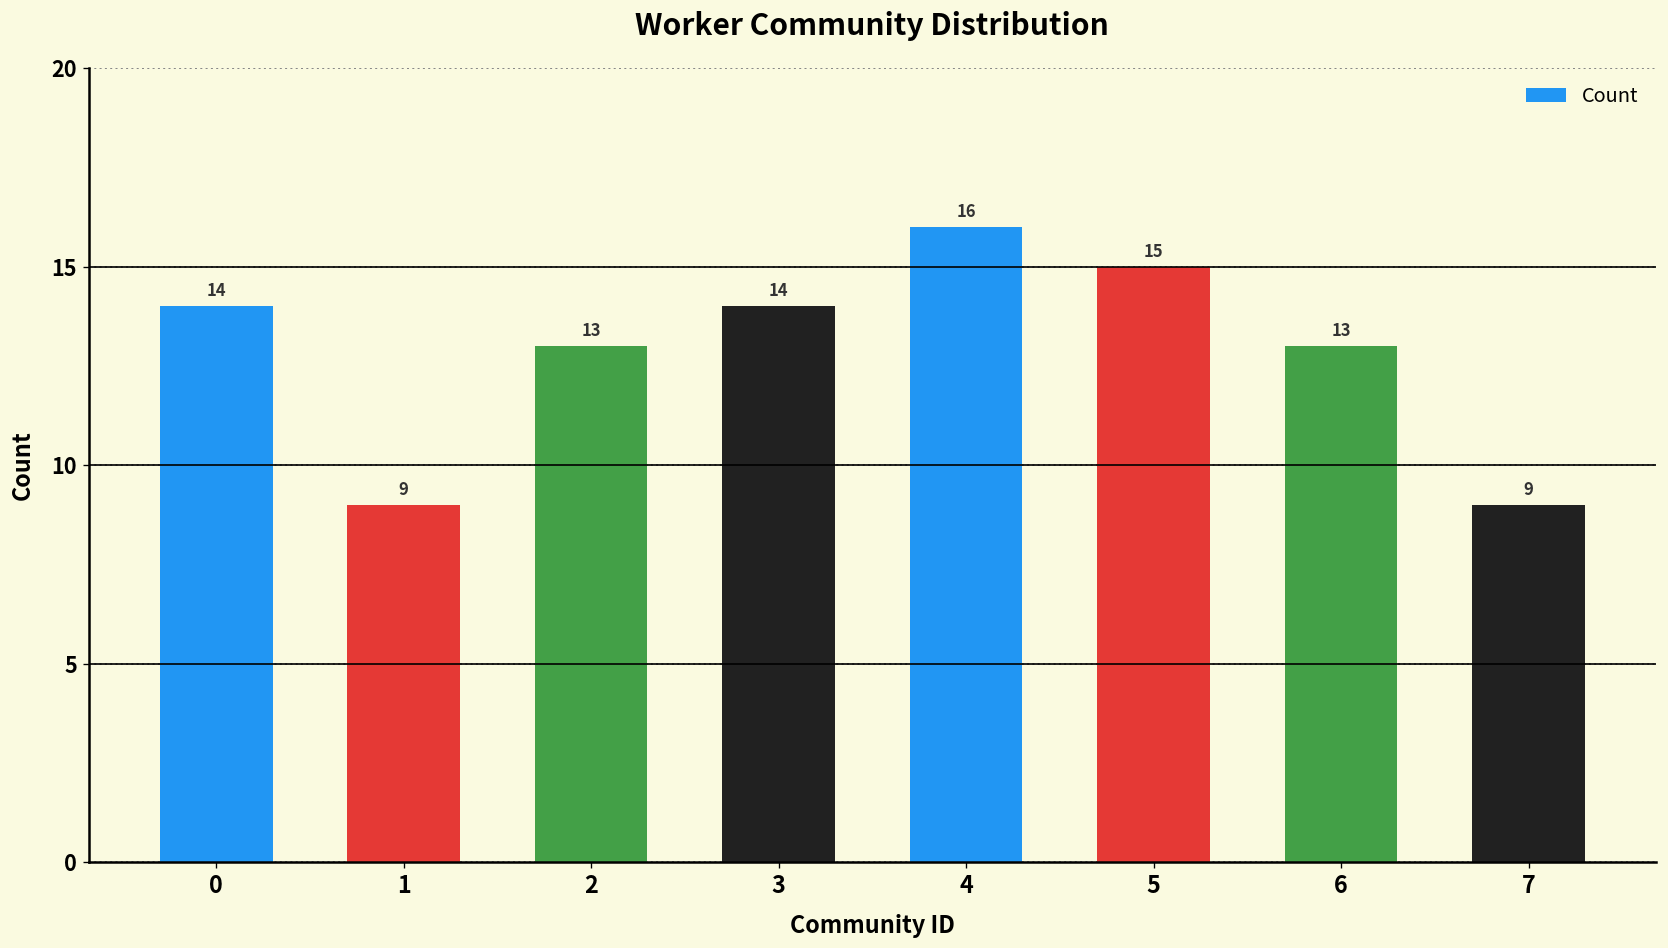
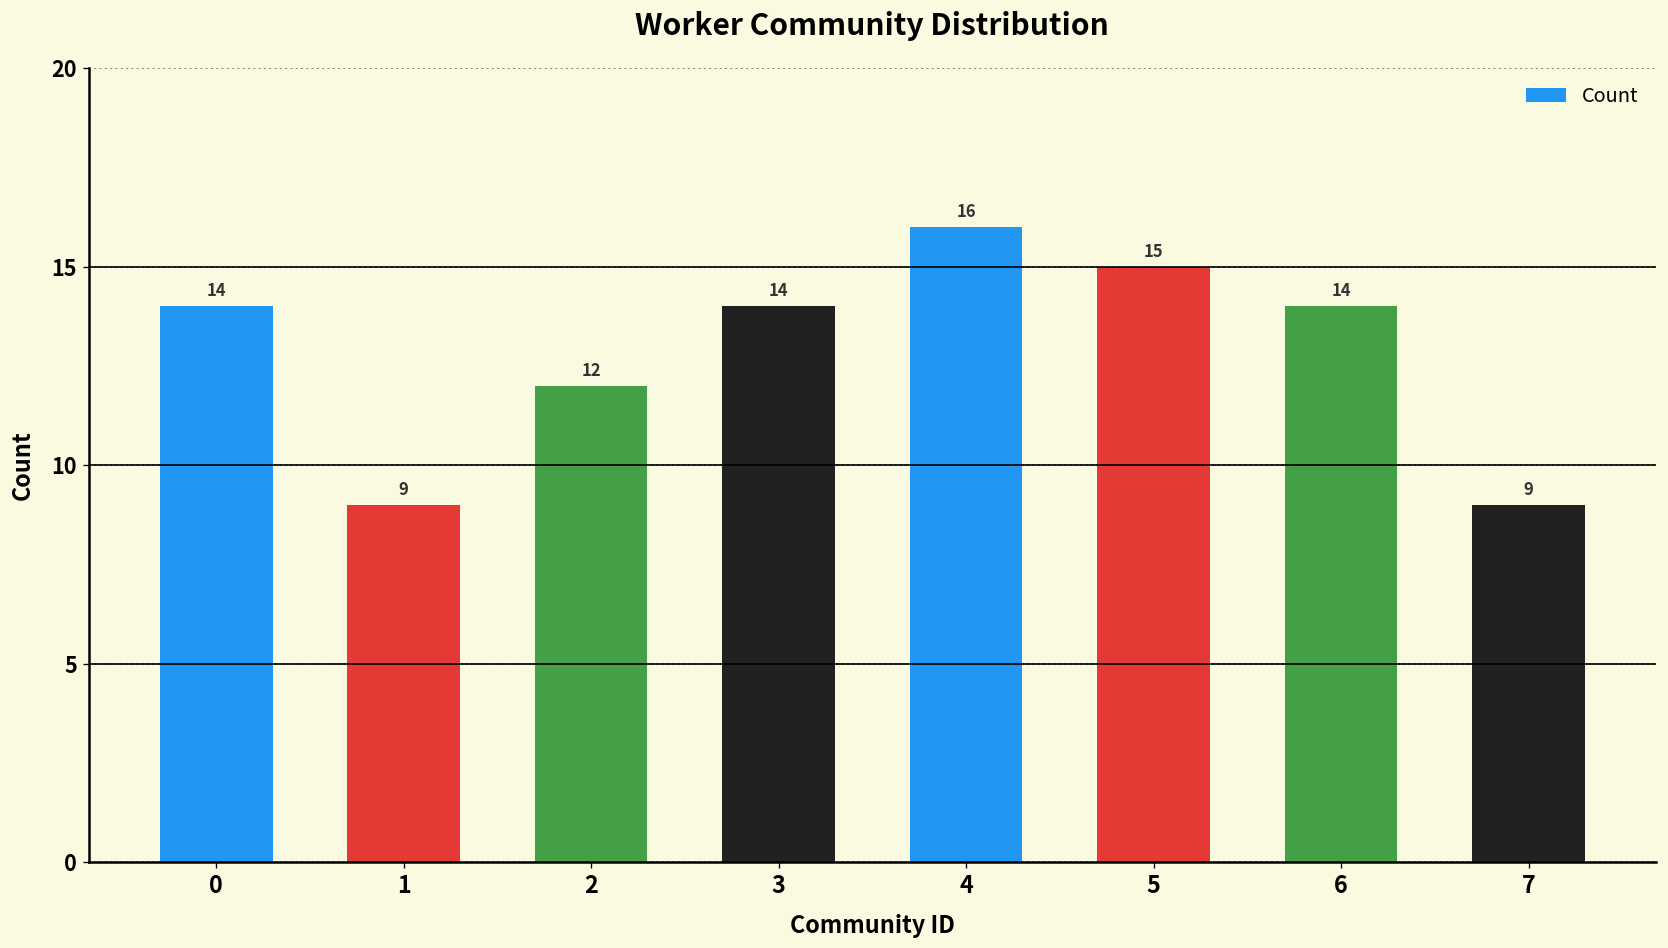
  {
    "0": 14,
    "1": 9,
-   "2": 13,
+   "2": 12,
    "3": 14,
    "4": 16,
    "5": 15,
-   "6": 13,
+   "6": 14,
    "7": 9
  }
